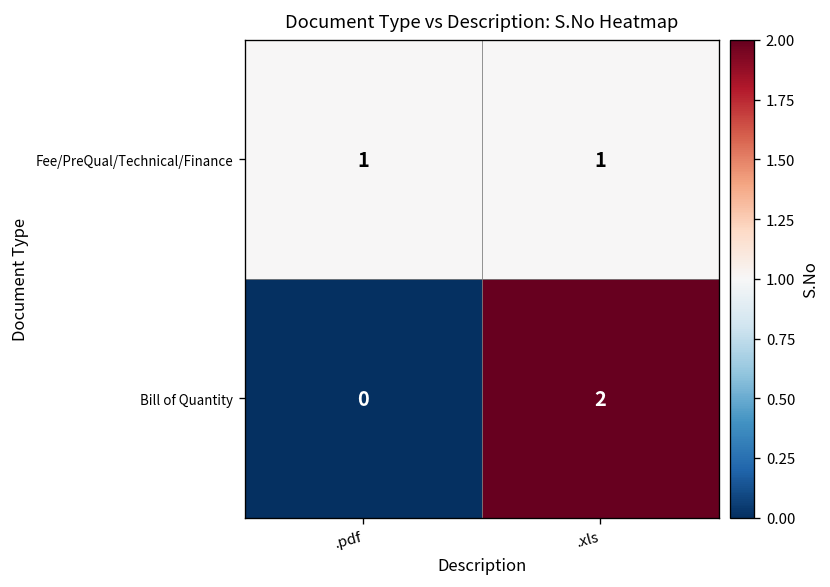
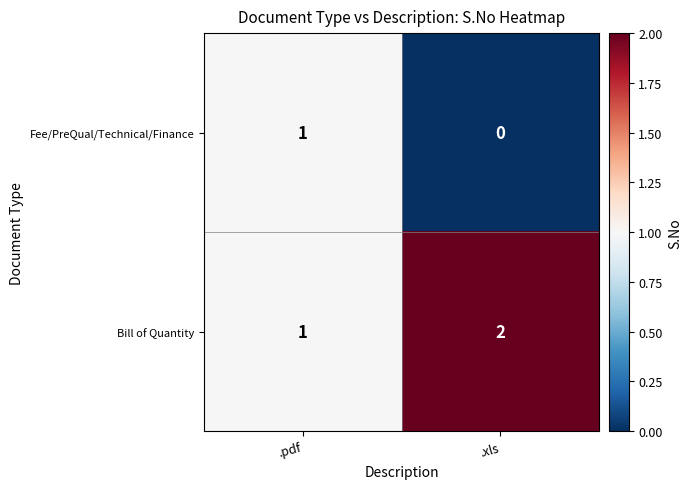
  {
    "Fee/PreQual/Technical/Finance": {
      ".pdf": 1,
-     ".xls": 1
+     ".xls": 0
    },
    "Bill of Quantity": {
-     ".pdf": 0,
+     ".pdf": 1,
      ".xls": 2
    }
  }
